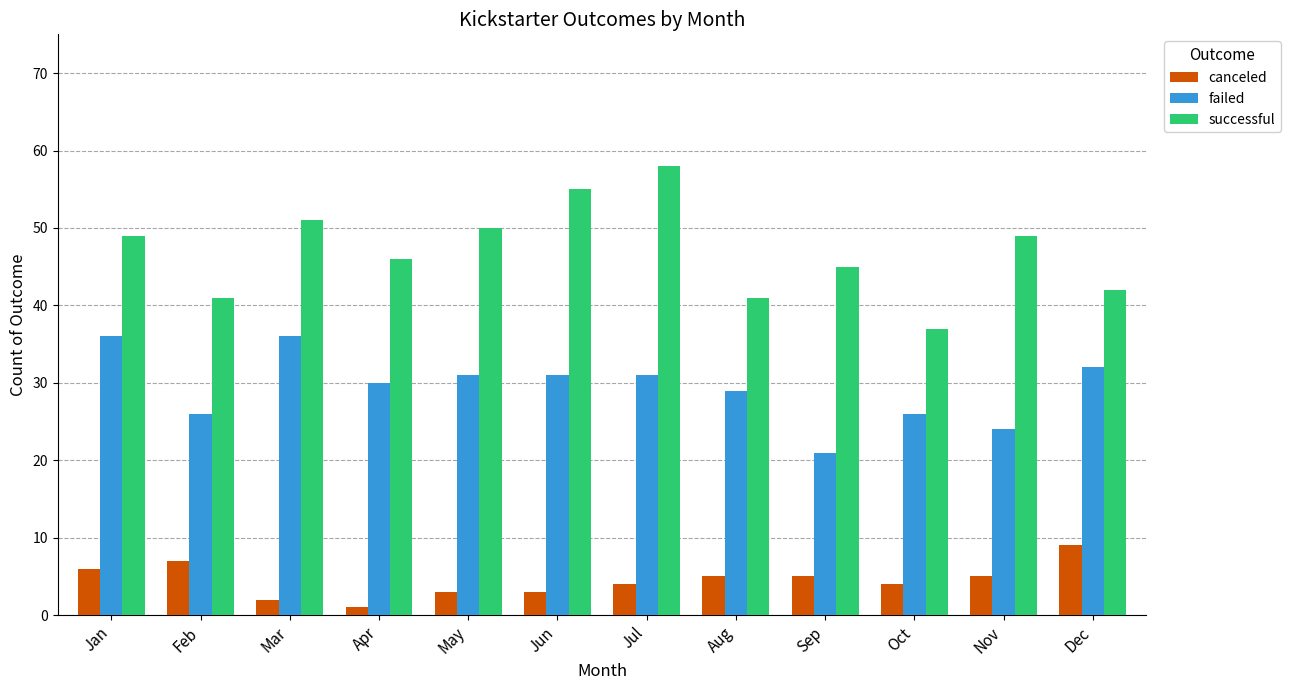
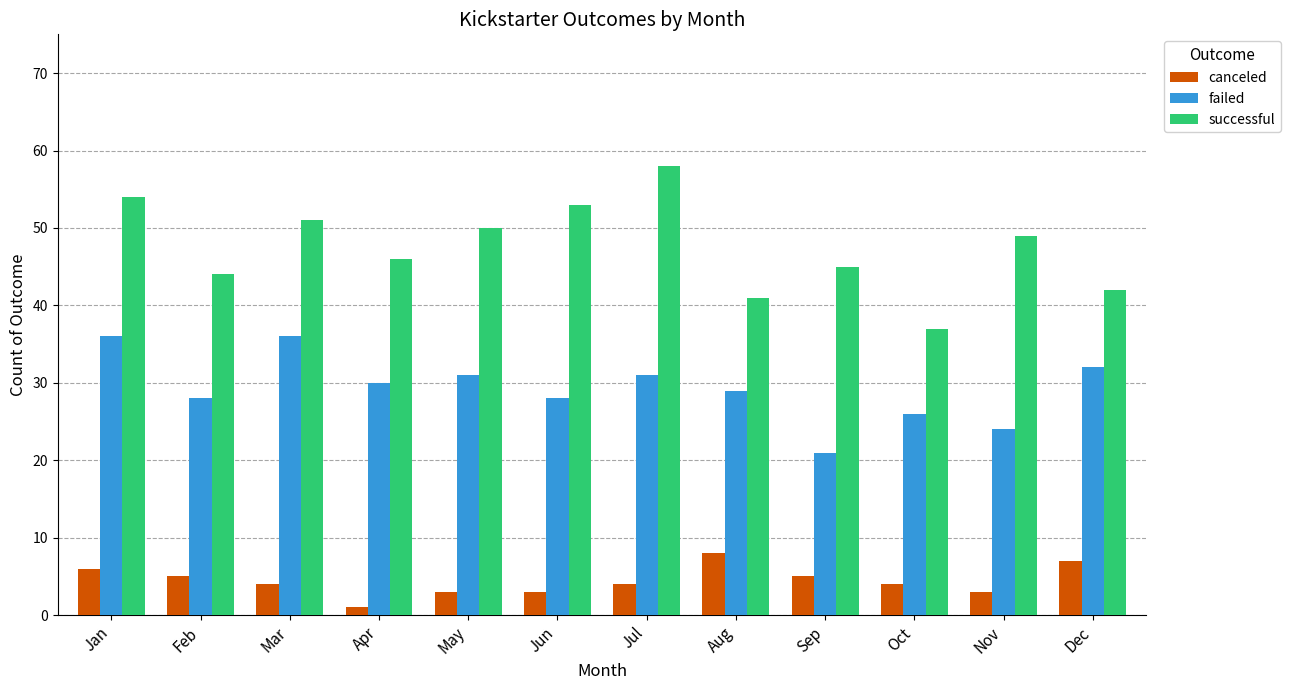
  {
    "canceled": {
      "Jan": 6,
-     "Feb": 7,
-     "Mar": 2,
+     "Feb": 5,
+     "Mar": 4,
      "Apr": 1,
      "May": 3,
      "Jun": 3,
      "Jul": 4,
-     "Aug": 5,
+     "Aug": 8,
      "Sep": 5,
      "Oct": 4,
-     "Nov": 5,
-     "Dec": 9
+     "Nov": 3,
+     "Dec": 7
    },
    "failed": {
      "Jan": 36,
-     "Feb": 26,
+     "Feb": 28,
      "Mar": 36,
      "Apr": 30,
      "May": 31,
-     "Jun": 31,
+     "Jun": 28,
      "Jul": 31,
      "Aug": 29,
      "Sep": 21,
      "Oct": 26,
      "Nov": 24,
      "Dec": 32
    },
    "successful": {
-     "Jan": 49,
-     "Feb": 41,
+     "Jan": 54,
+     "Feb": 44,
      "Mar": 51,
      "Apr": 46,
      "May": 50,
-     "Jun": 55,
+     "Jun": 53,
      "Jul": 58,
      "Aug": 41,
      "Sep": 45,
      "Oct": 37,
      "Nov": 49,
      "Dec": 42
    }
  }
